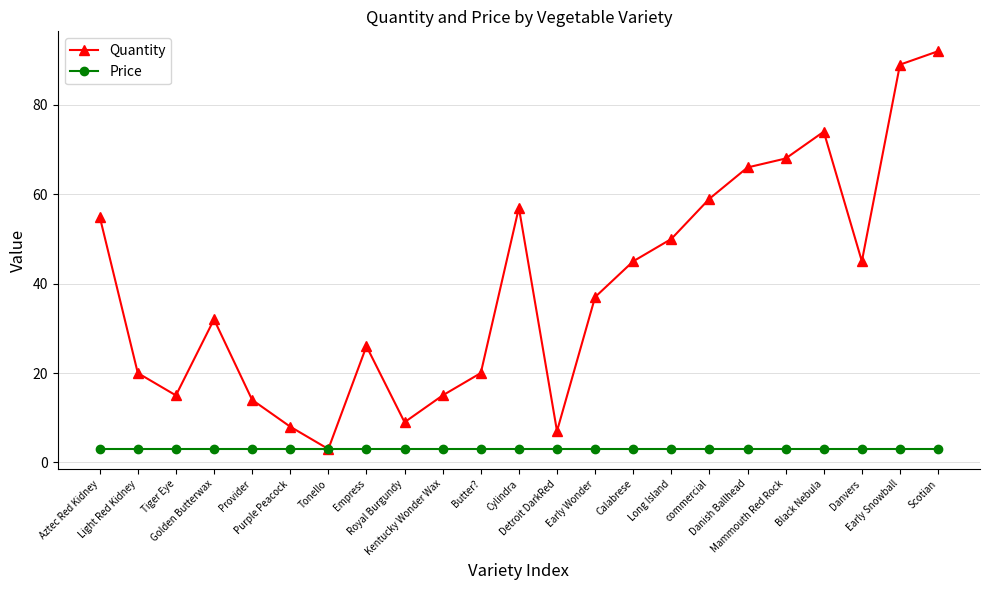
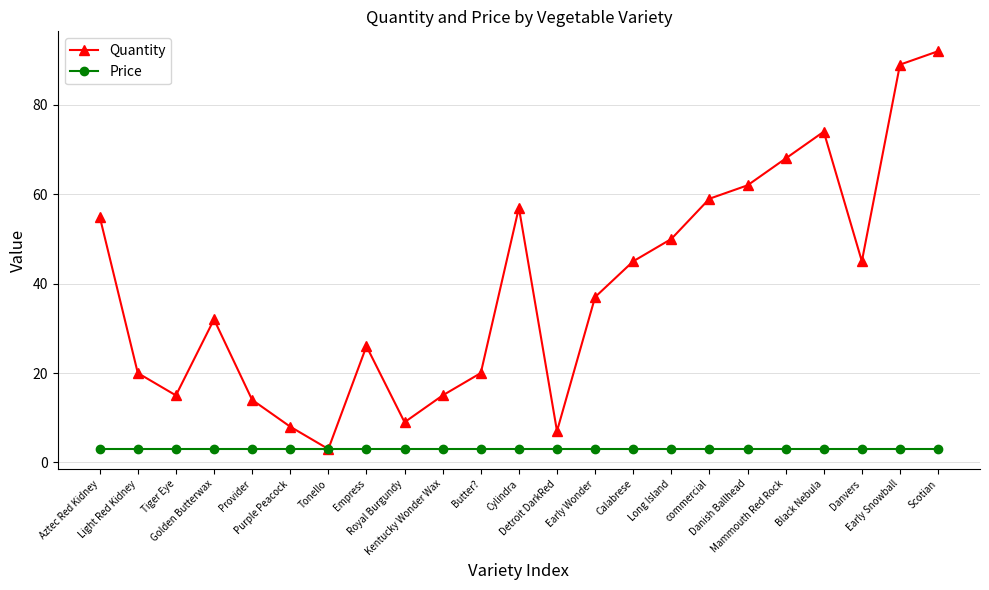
  {
    "Quantity": {
      "Aztec Red Kidney": 55,
      "Light Red Kidney": 20,
      "Tiger Eye": 15,
      "Golden Butterwax": 32,
      "Provider": 14,
      "Purple Peacock": 8,
      "Empress": 26,
      "Royal Burgundy": 9,
      "Kentucky Wonder Wax": 15,
      "Butter?": 20,
      "Cylindra": 57,
      "Detroit DarkRed": 7,
      "Early Wonder": 37,
      "Calabrese": 45,
      "Long Island": 50,
      "commercial": 59,
-     "Danish Ballhead": 66,
+     "Danish Ballhead": 62,
      "Mammouth Red Rock": 68,
      "Black Nebula": 74,
      "Danvers": 45,
      "Early Snowball": 89,
      "Scotian": 92
    },
    "Price": {
      "Aztec Red Kidney": 3,
      "Light Red Kidney": 3,
      "Tiger Eye": 3,
      "Golden Butterwax": 3,
      "Provider": 3,
      "Purple Peacock": 3,
      "Empress": 3,
      "Royal Burgundy": 3,
      "Kentucky Wonder Wax": 3,
      "Butter?": 3,
      "Cylindra": 3,
      "Detroit DarkRed": 3,
      "Early Wonder": 3,
      "Calabrese": 3,
      "Long Island": 3,
      "commercial": 3,
      "Danish Ballhead": 3,
      "Mammouth Red Rock": 3,
      "Black Nebula": 3,
      "Danvers": 3,
      "Early Snowball": 3,
      "Scotian": 3
    }
  }
